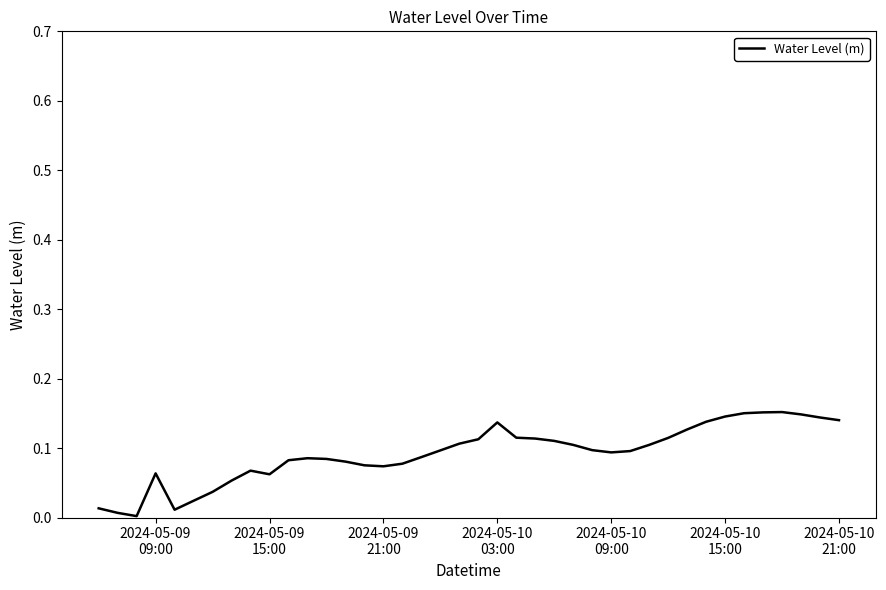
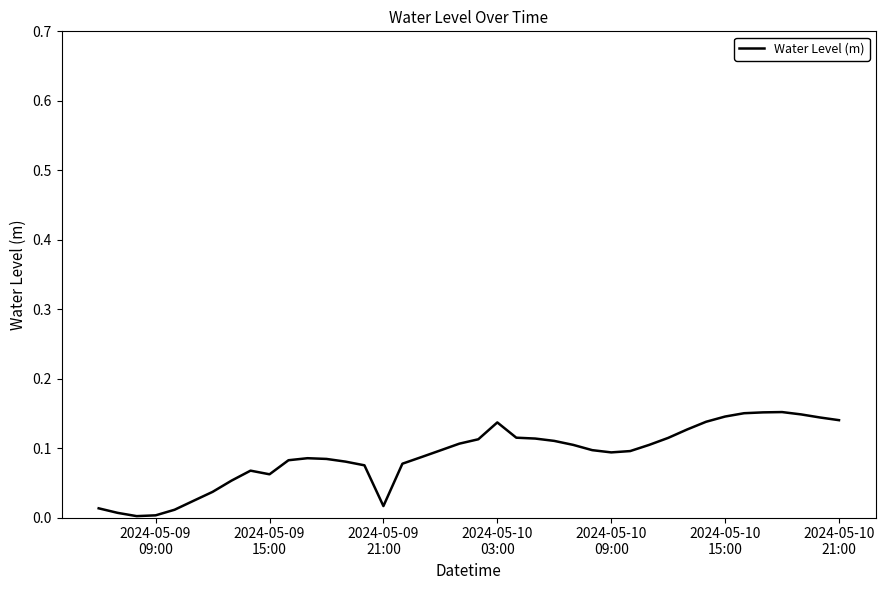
  {
-   "2024-05-09 09:00": 0.06,
+   "2024-05-09 09:00": 0.00,
    "2024-05-09 15:00": 0.06,
-   "2024-05-09 21:00": 0.07,
+   "2024-05-09 21:00": 0.02,
    "2024-05-10 03:00": 0.14,
    "2024-05-10 09:00": 0.09,
    "2024-05-10 15:00": 0.15,
    "2024-05-10 21:00": 0.14
  }
